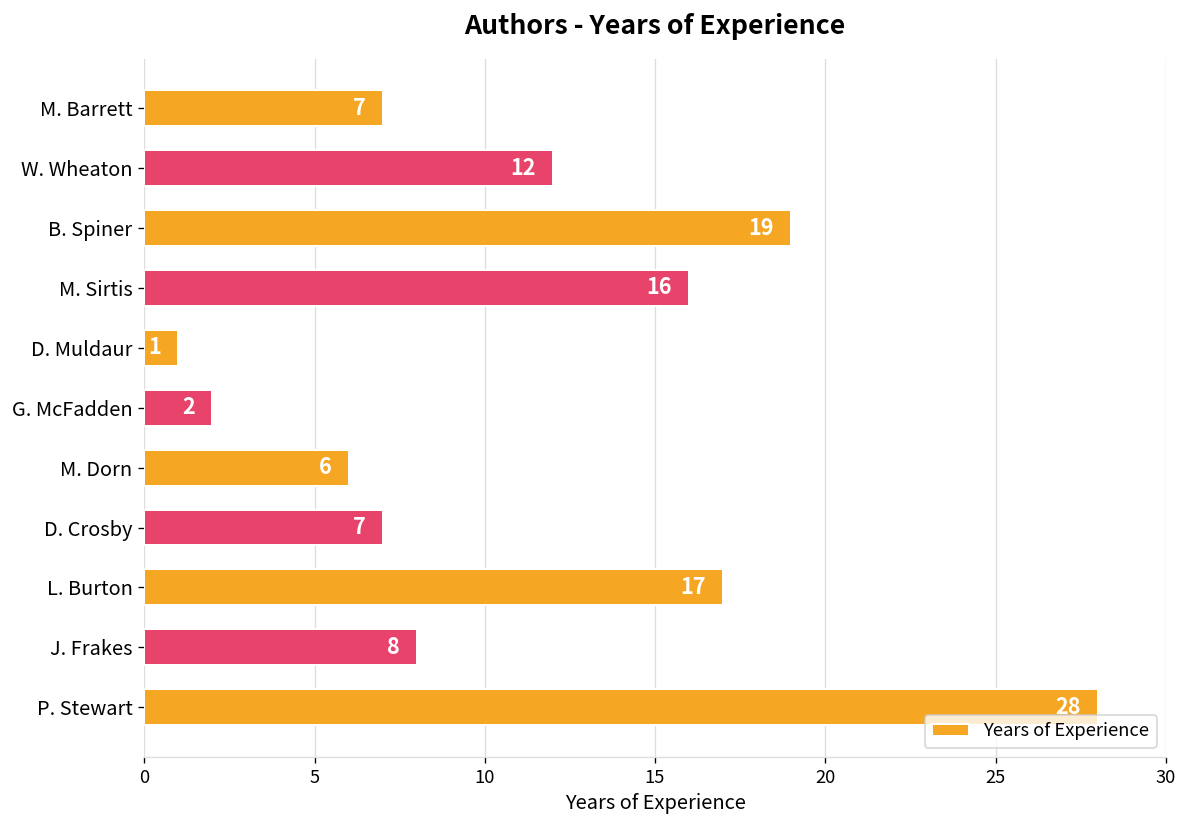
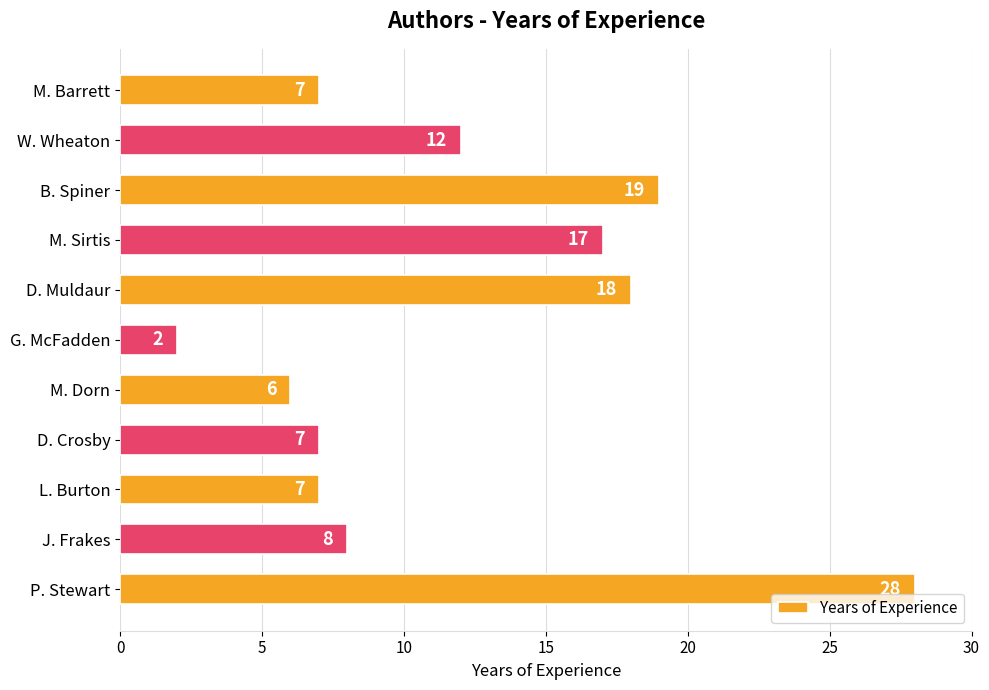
  {
    "M. Barrett": 7,
    "W. Wheaton": 12,
    "B. Spiner": 19,
-   "M. Sirtis": 16,
-   "D. Muldaur": 1,
+   "M. Sirtis": 17,
+   "D. Muldaur": 18,
    "G. McFadden": 2,
    "M. Dorn": 6,
    "D. Crosby": 7,
-   "L. Burton": 17,
+   "L. Burton": 7,
    "J. Frakes": 8
  }
